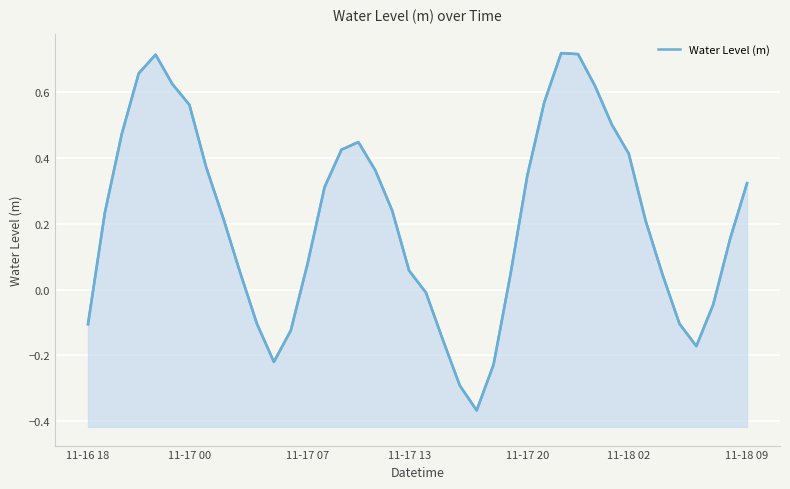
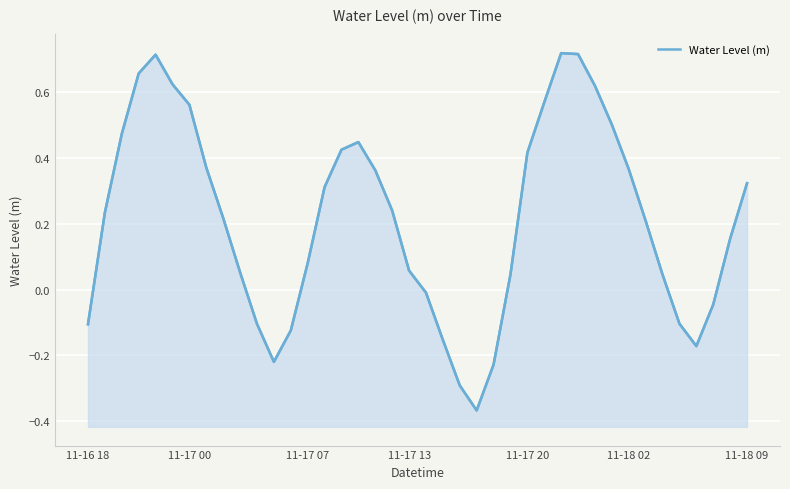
  {
    "11-16 18": -0.11,
    "11-17 00": 0.56,
    "11-17 07": 0.08,
    "11-17 13": 0.06,
-   "11-17 20": 0.35,
-   "11-18 02": 0.41,
+   "11-17 20": 0.42,
+   "11-18 02": 0.37,
    "11-18 09": 0.32
  }
